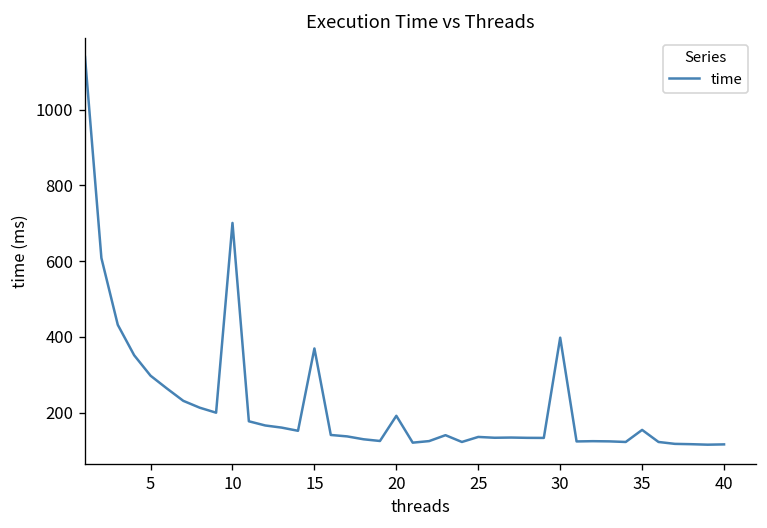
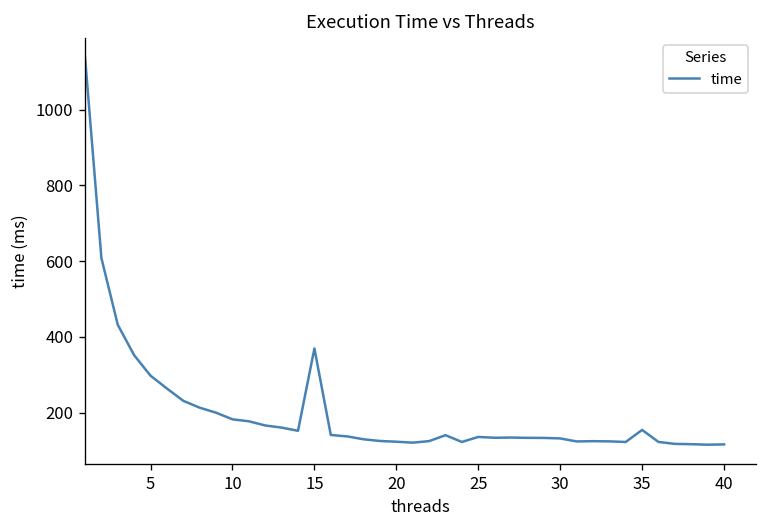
  {
    "5": 300,
-   "10": 700,
+   "10": 180,
    "15": 370,
-   "20": 190,
+   "20": 120,
    "25": 140,
-   "30": 400,
+   "30": 130,
    "35": 150,
    "40": 120
  }
